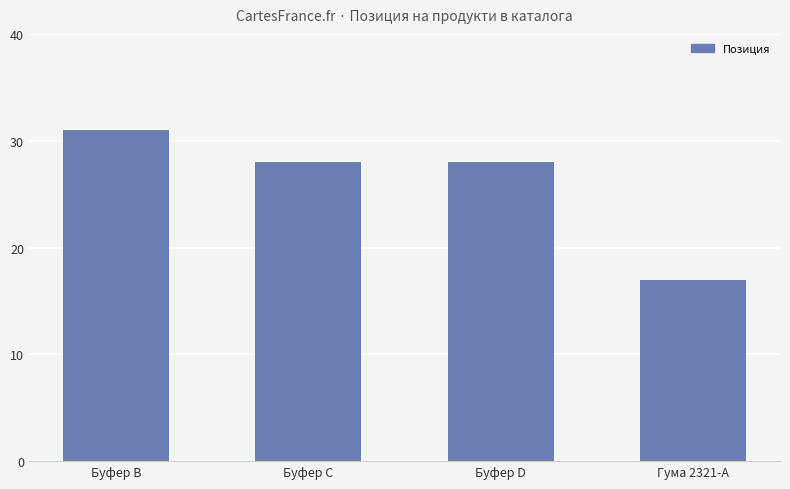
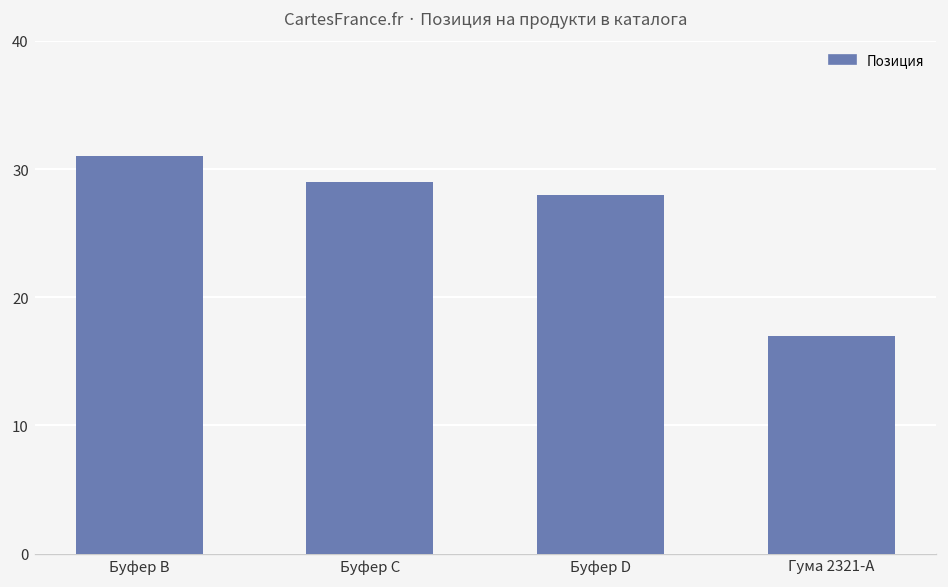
  {
    "Буфер В": 31,
-   "Буфер C": 28,
+   "Буфер C": 29,
    "Буфер D": 28,
    "Гума 2321-A": 17
  }
